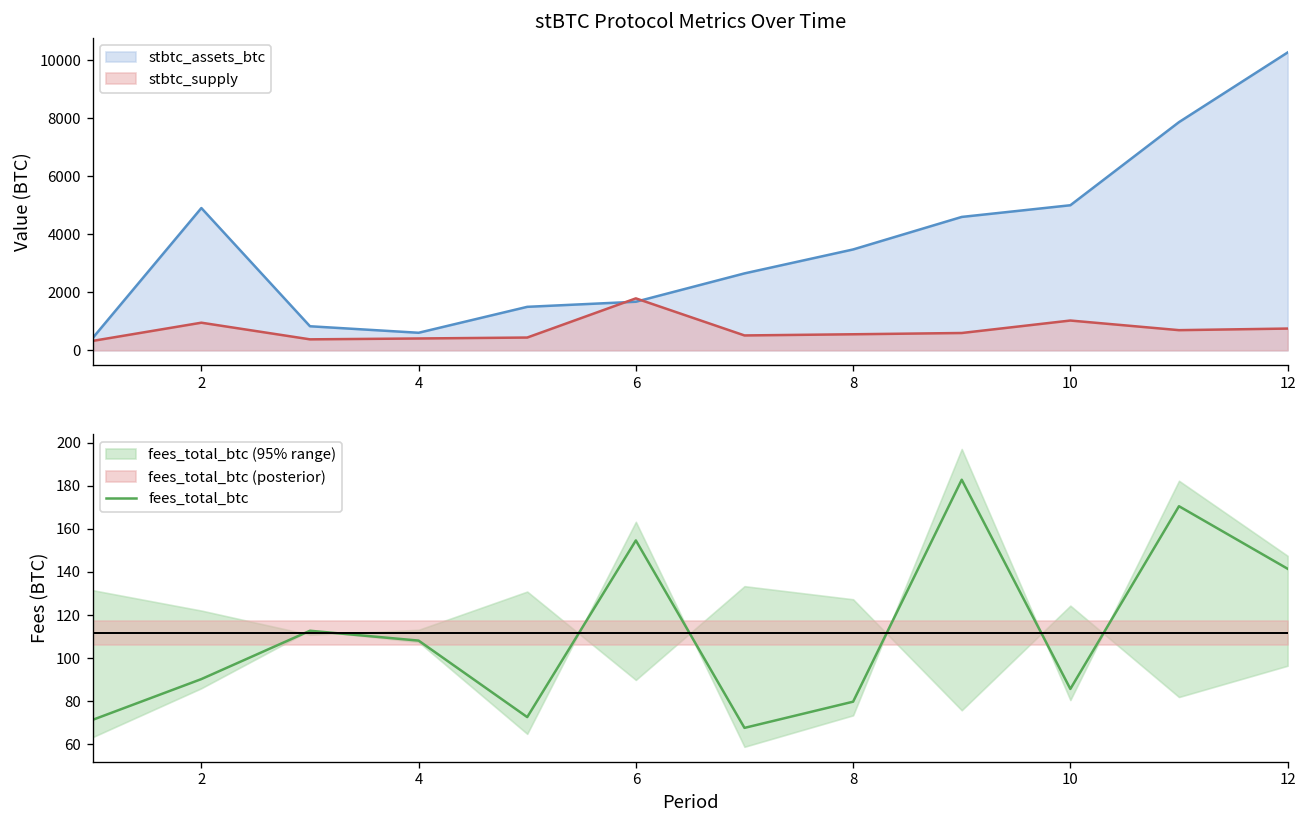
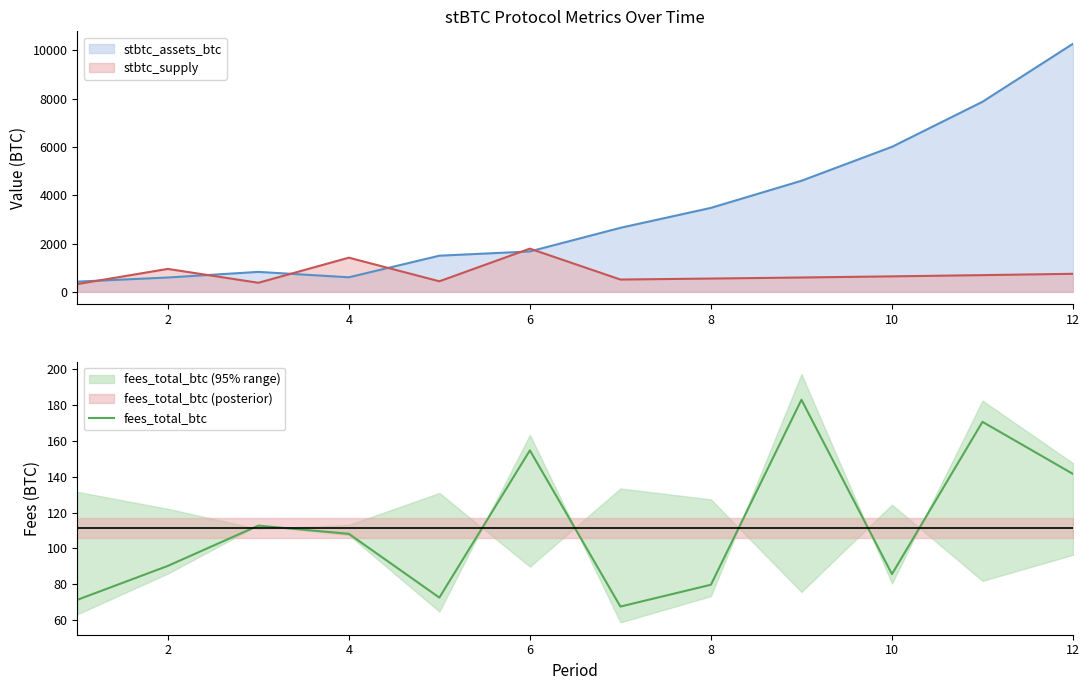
  {
    "stBTC Protocol Metrics Over Time": {
      "stbtc_assets_btc": {
-       "2": 4900,
+       "2": 600,
        "4": 600,
        "6": 1700,
        "8": 3500,
-       "10": 5000,
+       "10": 6000,
        "12": 10300
      },
      "stbtc_supply": {
        "2": 1000,
-       "4": 400,
+       "4": 1400,
        "6": 1800,
        "8": 600,
-       "10": 1000,
+       "10": 600,
        "12": 700
      }
    }
  }
